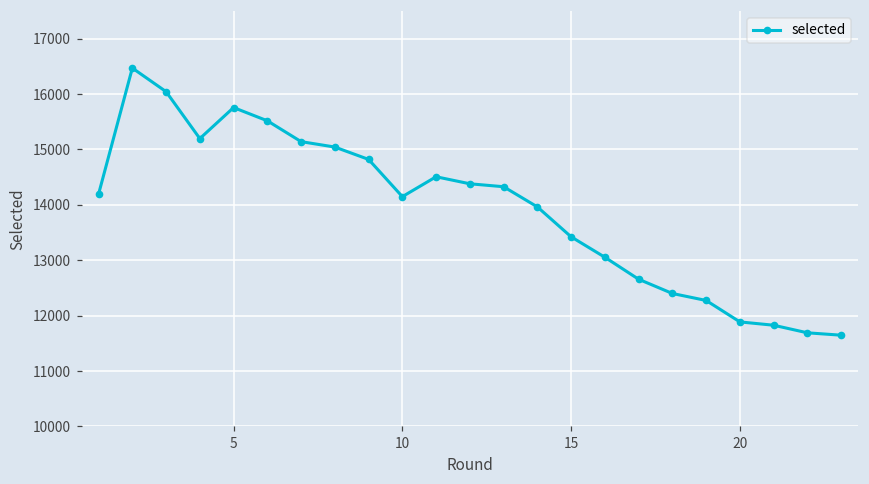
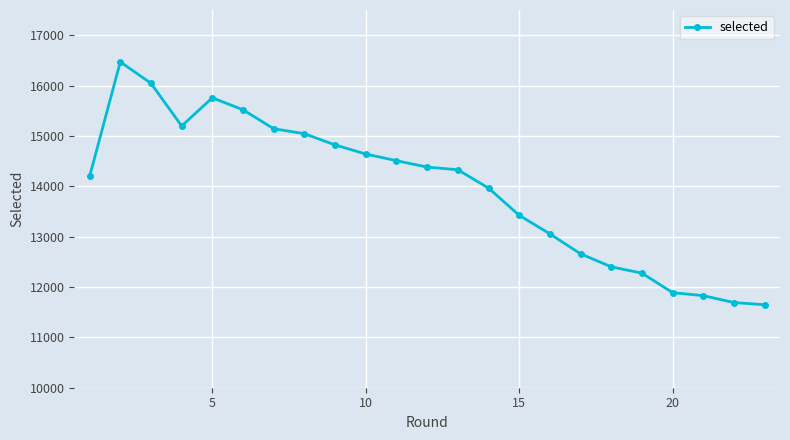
  {
    "5": 15800,
-   "10": 14100,
+   "10": 14600,
    "15": 13400,
    "20": 11900
  }
